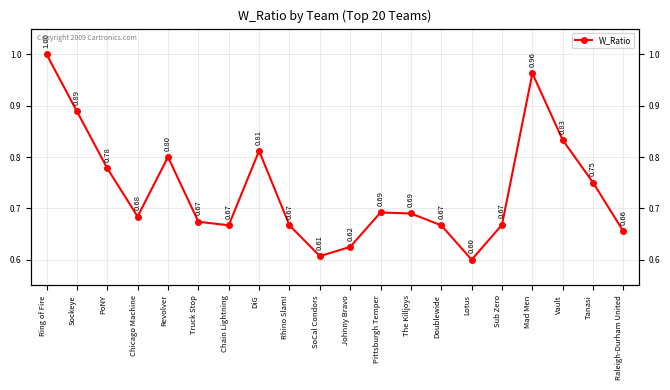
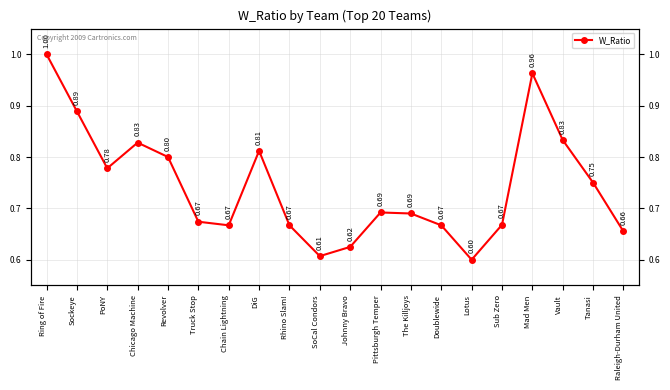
  {
    "Sockeye": 0.89,
    "PoNY": 0.78,
-   "Chicago Machine": 0.68,
+   "Chicago Machine": 0.83,
    "Revolver": 0.80,
    "Truck Stop": 0.67,
    "Chain Lightning": 0.67,
    "DiG": 0.81,
    "Rhino Slam!": 0.67,
    "SoCal Condors": 0.61,
    "Johnny Bravo": 0.62,
    "Pittsburgh Temper": 0.69,
    "The Killjoys": 0.69,
    "Doublewide": 0.67,
    "Lotus": 0.60,
    "Sub Zero": 0.67,
    "Mad Men": 0.96,
    "Vault": 0.83,
    "Tanasi": 0.75,
    "Raleigh-Durham United": 0.66
  }
